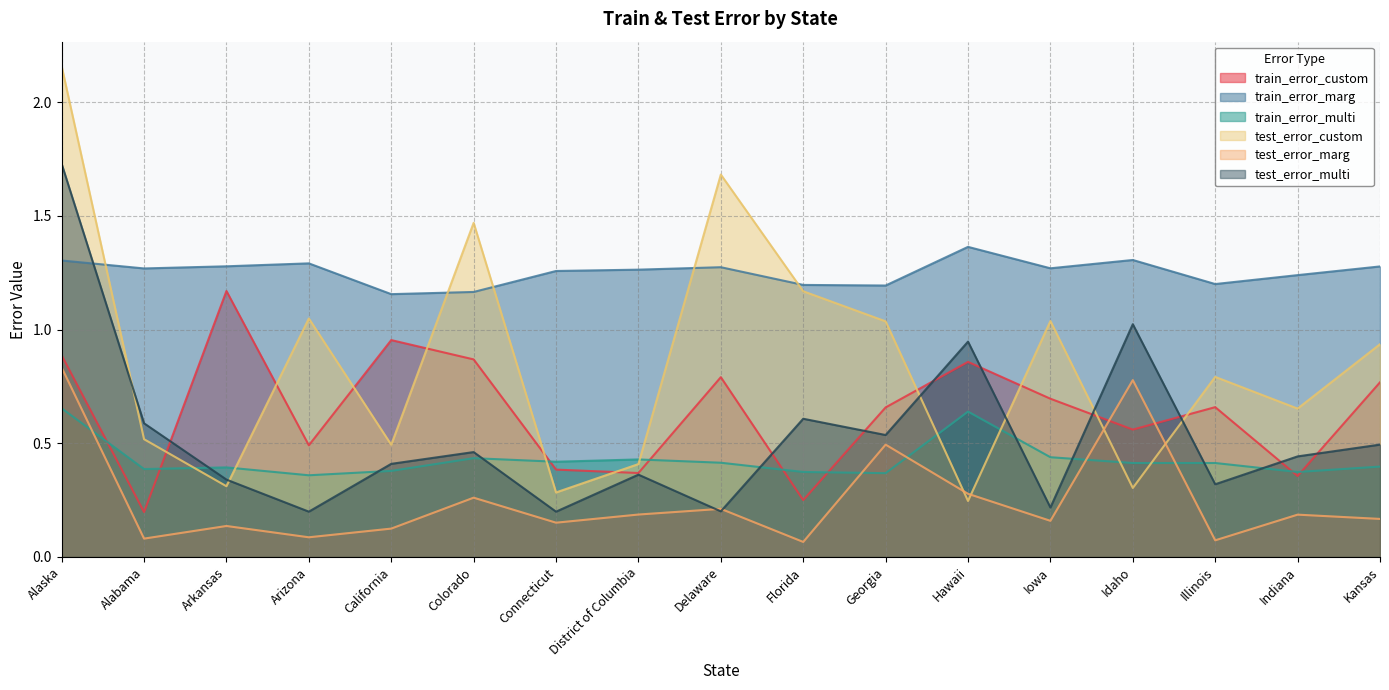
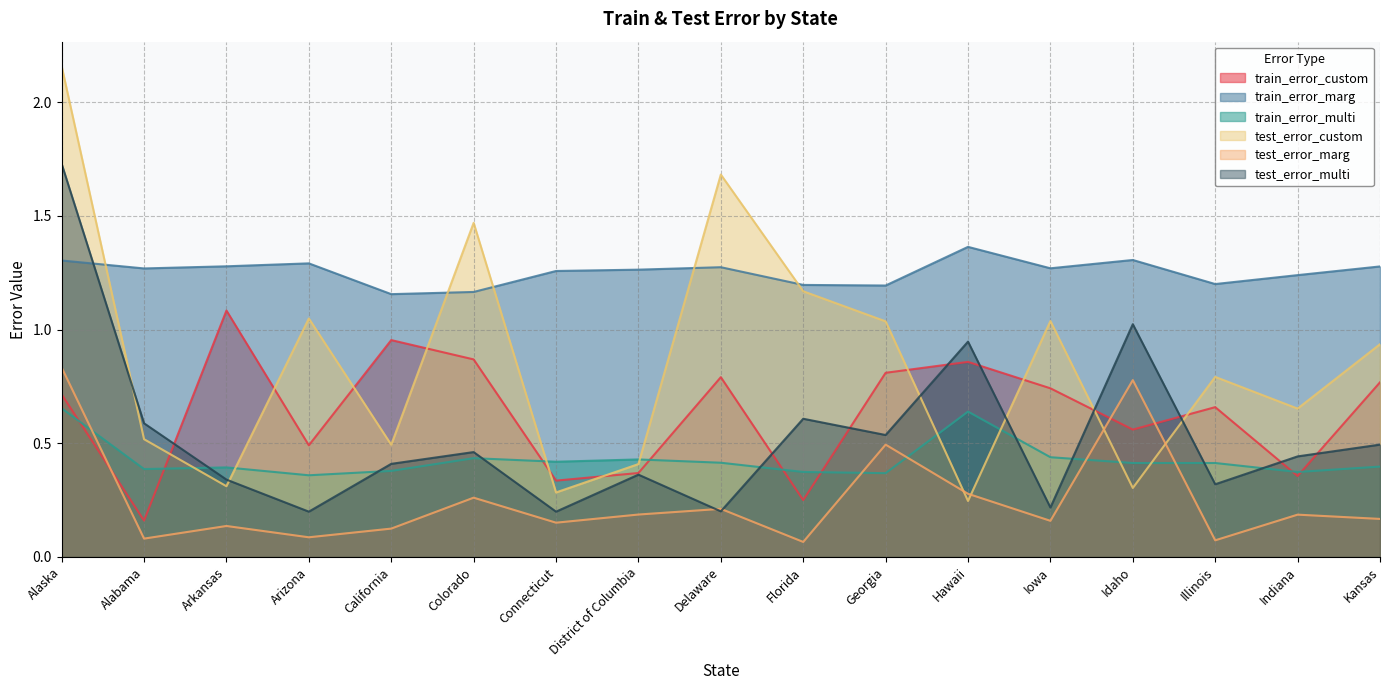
  {
    "train_error_custom": {
-     "Alaska": 0.89,
-     "Alabama": 0.20,
-     "Arkansas": 1.17,
+     "Alaska": 0.71,
+     "Alabama": 0.16,
+     "Arkansas": 1.08,
      "Arizona": 0.49,
      "California": 0.95,
      "Colorado": 0.87,
-     "Connecticut": 0.38,
+     "Connecticut": 0.34,
      "Delaware": 0.79,
      "Florida": 0.25,
-     "Georgia": 0.66,
+     "Georgia": 0.81,
      "Hawaii": 0.86,
-     "Iowa": 0.70,
+     "Iowa": 0.74,
      "Idaho": 0.56,
      "Illinois": 0.66,
      "Indiana": 0.36,
      "Kansas": 0.77
    }
  }
